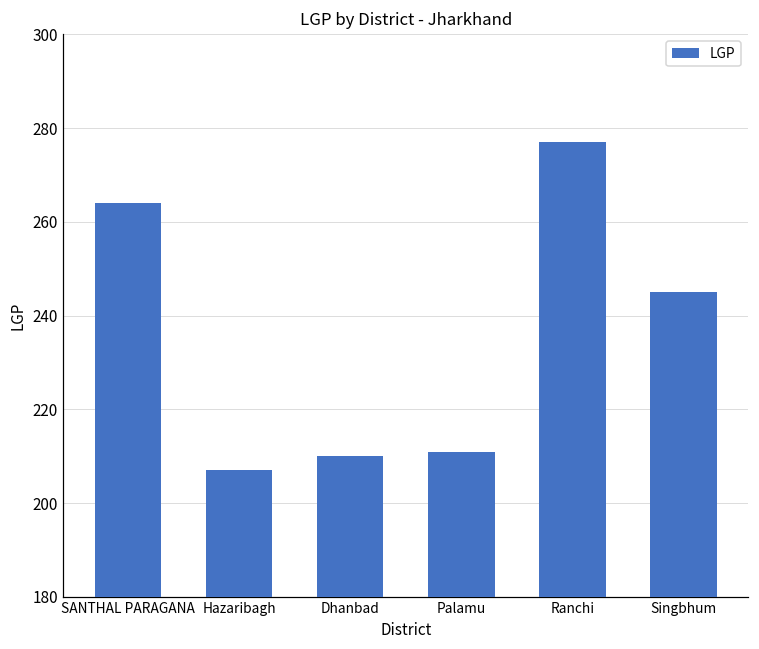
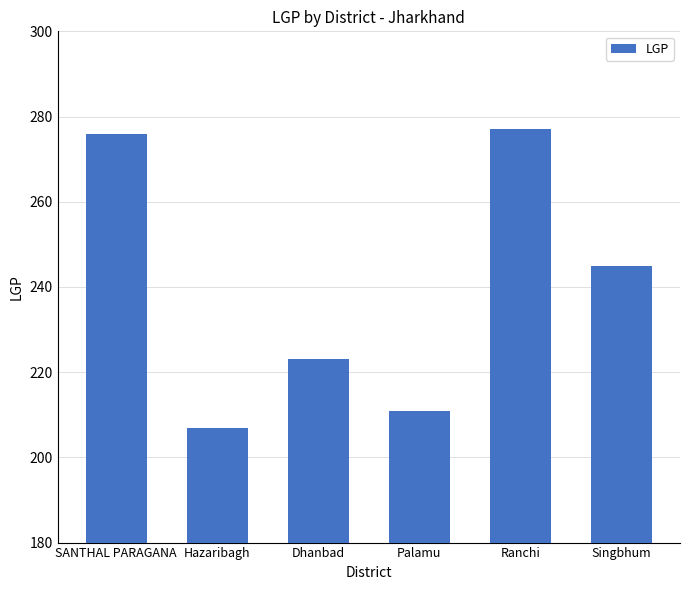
  {
-   "SANTHAL PARAGANA": 264,
+   "SANTHAL PARAGANA": 276,
    "Hazaribagh": 207,
-   "Dhanbad": 210,
+   "Dhanbad": 223,
    "Palamu": 211,
    "Ranchi": 277,
    "Singbhum": 245
  }
